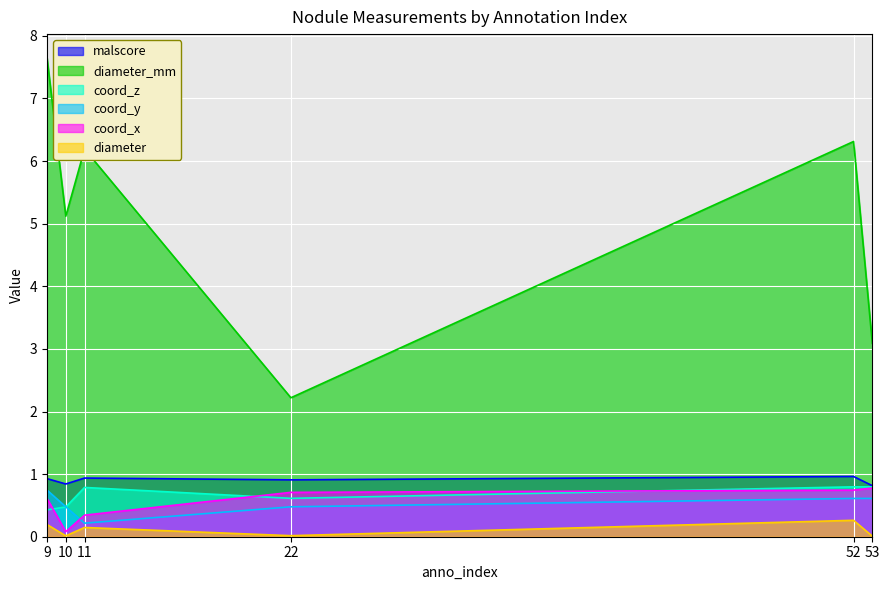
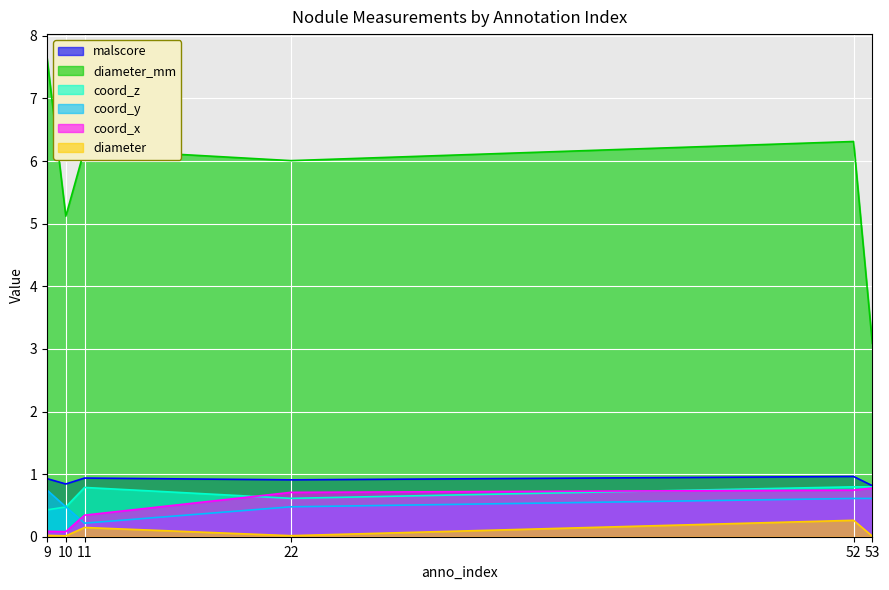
  {
    "malscore": {
      "9": 0.9,
      "10": 0.8,
      "11": 0.9,
      "22": 0.9,
      "52": 1.0
    },
    "diameter_mm": {
      "9": 7.6,
      "10": 5.1,
-     "22": 2.2,
+     "22": 6.0,
      "52": 6.3,
      "53": 3.1
    },
    "coord_z": {
      "9": 0.4,
      "11": 0.8,
      "22": 0.6,
      "52": 0.8
    },
    "coord_y": {
      "9": 0.7,
      "11": 0.2,
      "22": 0.5,
      "52": 0.6,
      "53": 0.6
    },
    "coord_x": {
-     "9": 0.6,
+     "9": 0.1,
      "10": 0.1,
      "11": 0.3,
      "22": 0.7,
      "52": 0.7
    },
    "diameter": {
-     "9": 0.2,
+     "9": 0.0,
      "10": 0.0,
      "11": 0.1,
      "22": 0.0,
      "52": 0.3,
      "53": 0.0
    }
  }
